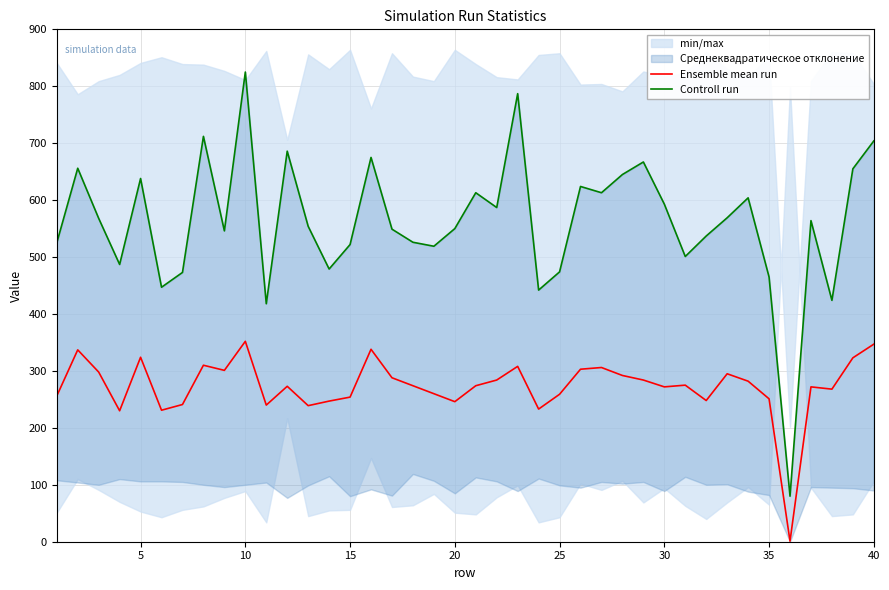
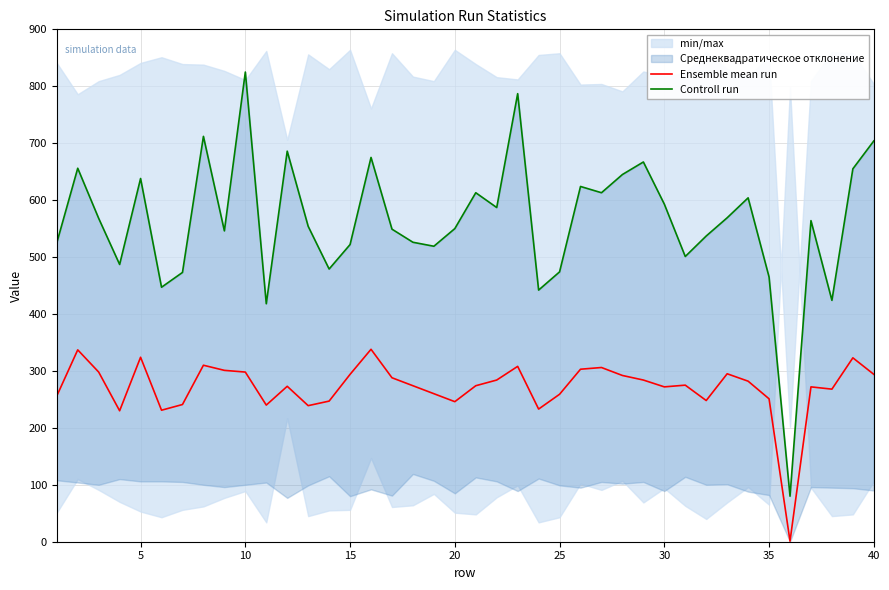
  {
    "Ensemble mean run": {
      "5": 320,
-     "10": 350,
-     "15": 250,
+     "10": 300,
+     "15": 290,
      "20": 250,
      "25": 260,
      "30": 270,
      "35": 250,
-     "40": 350
+     "40": 290
    }
  }
